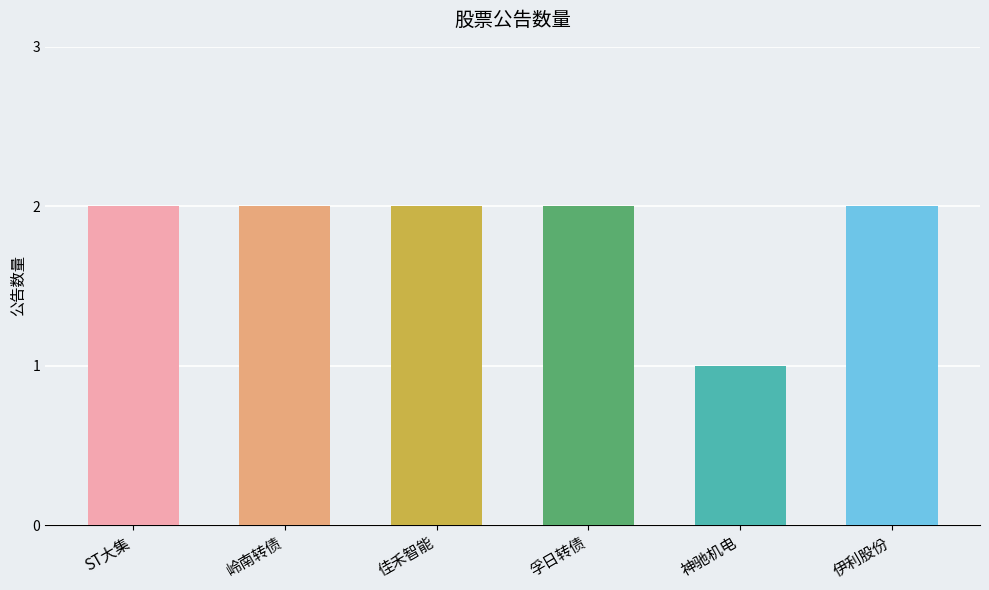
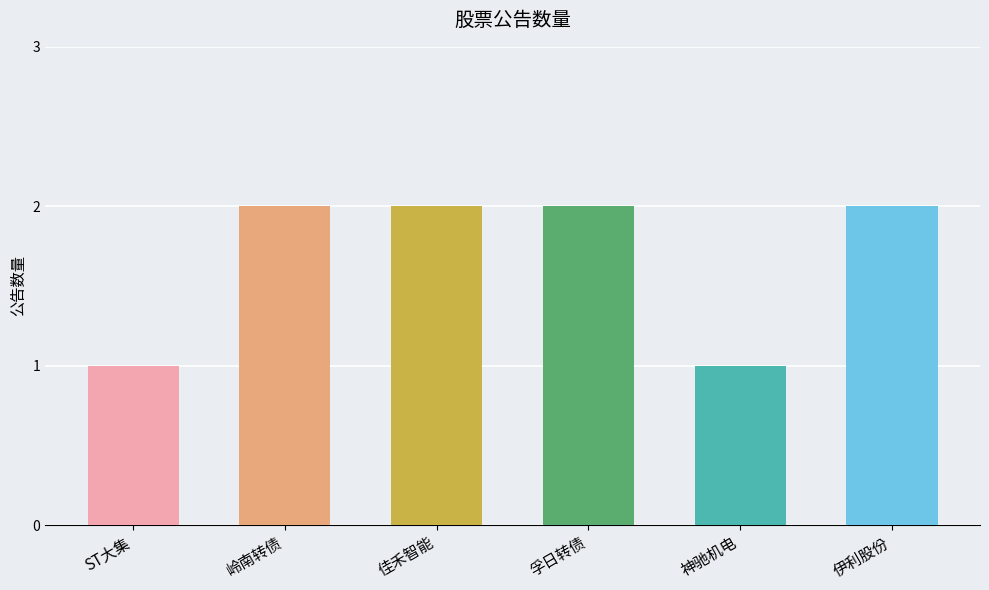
  {
-   "ST大集": 2,
+   "ST大集": 1,
    "岭南转债": 2,
    "佳禾智能": 2,
    "孚日转债": 2,
    "神驰机电": 1,
    "伊利股份": 2
  }
